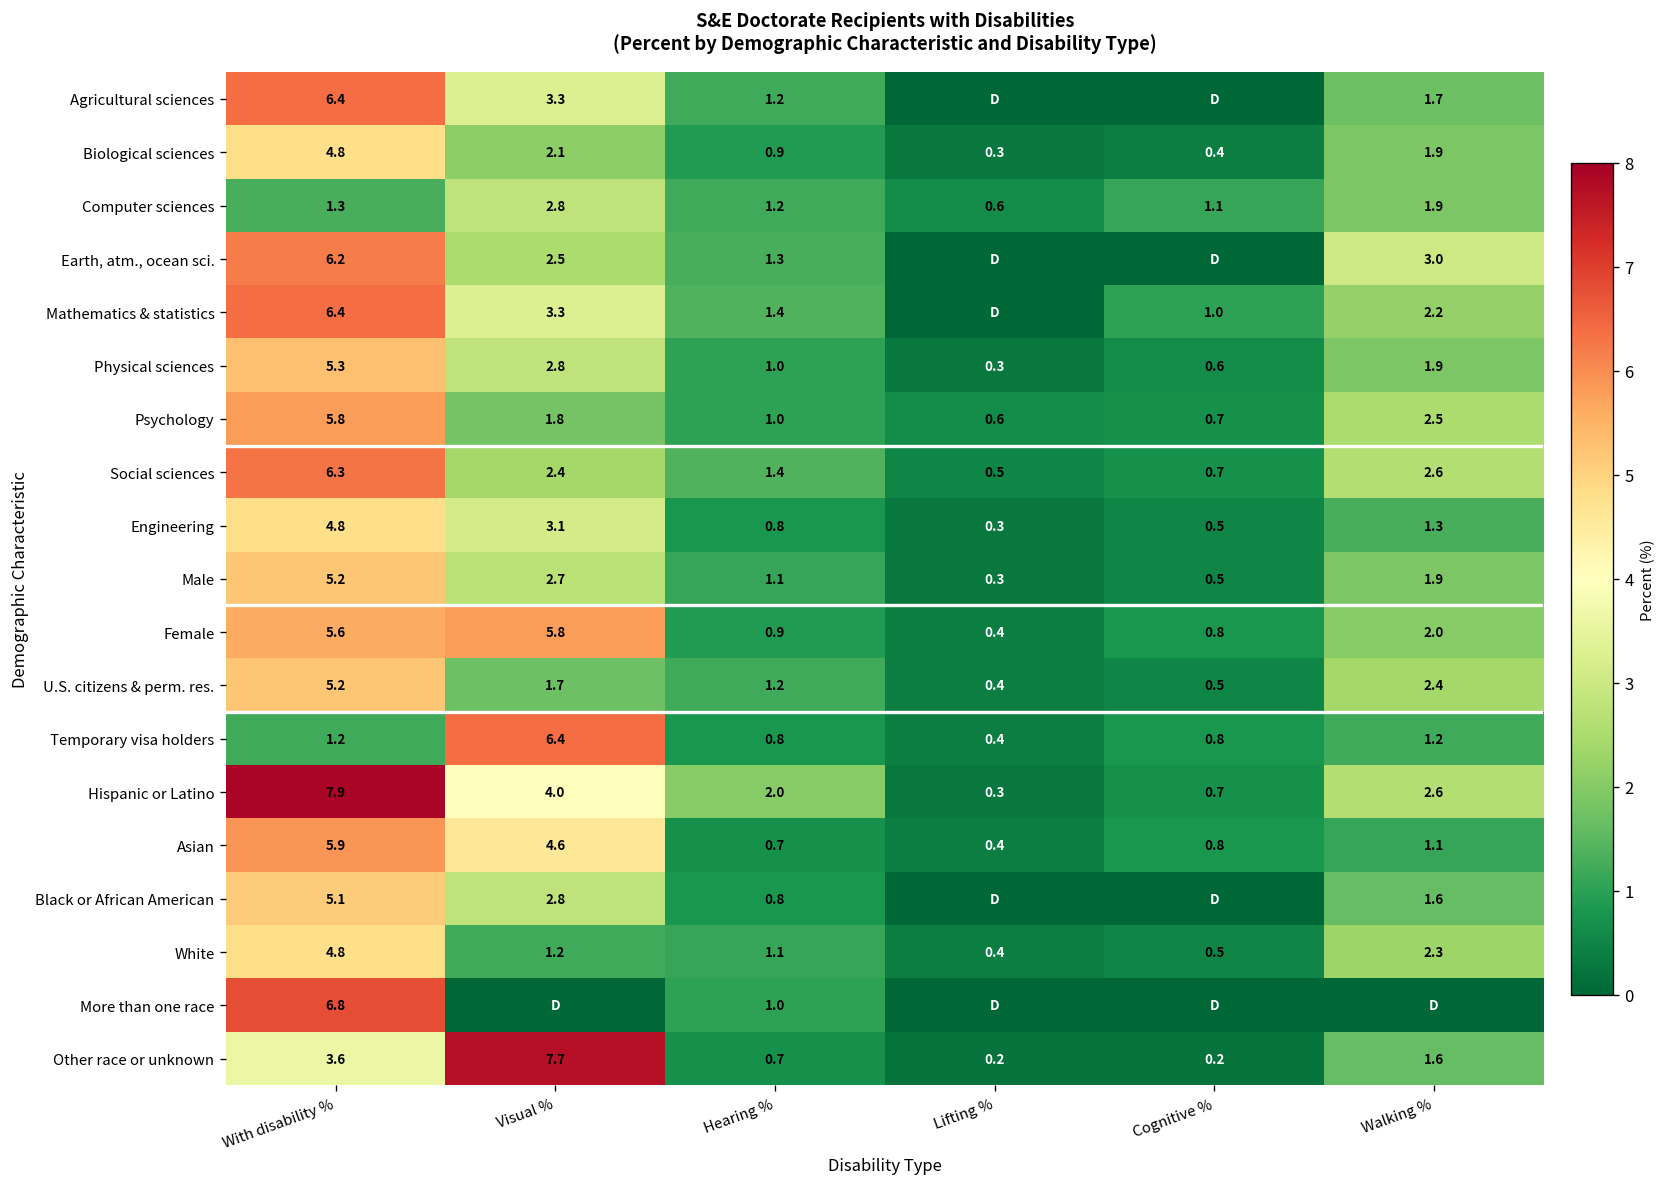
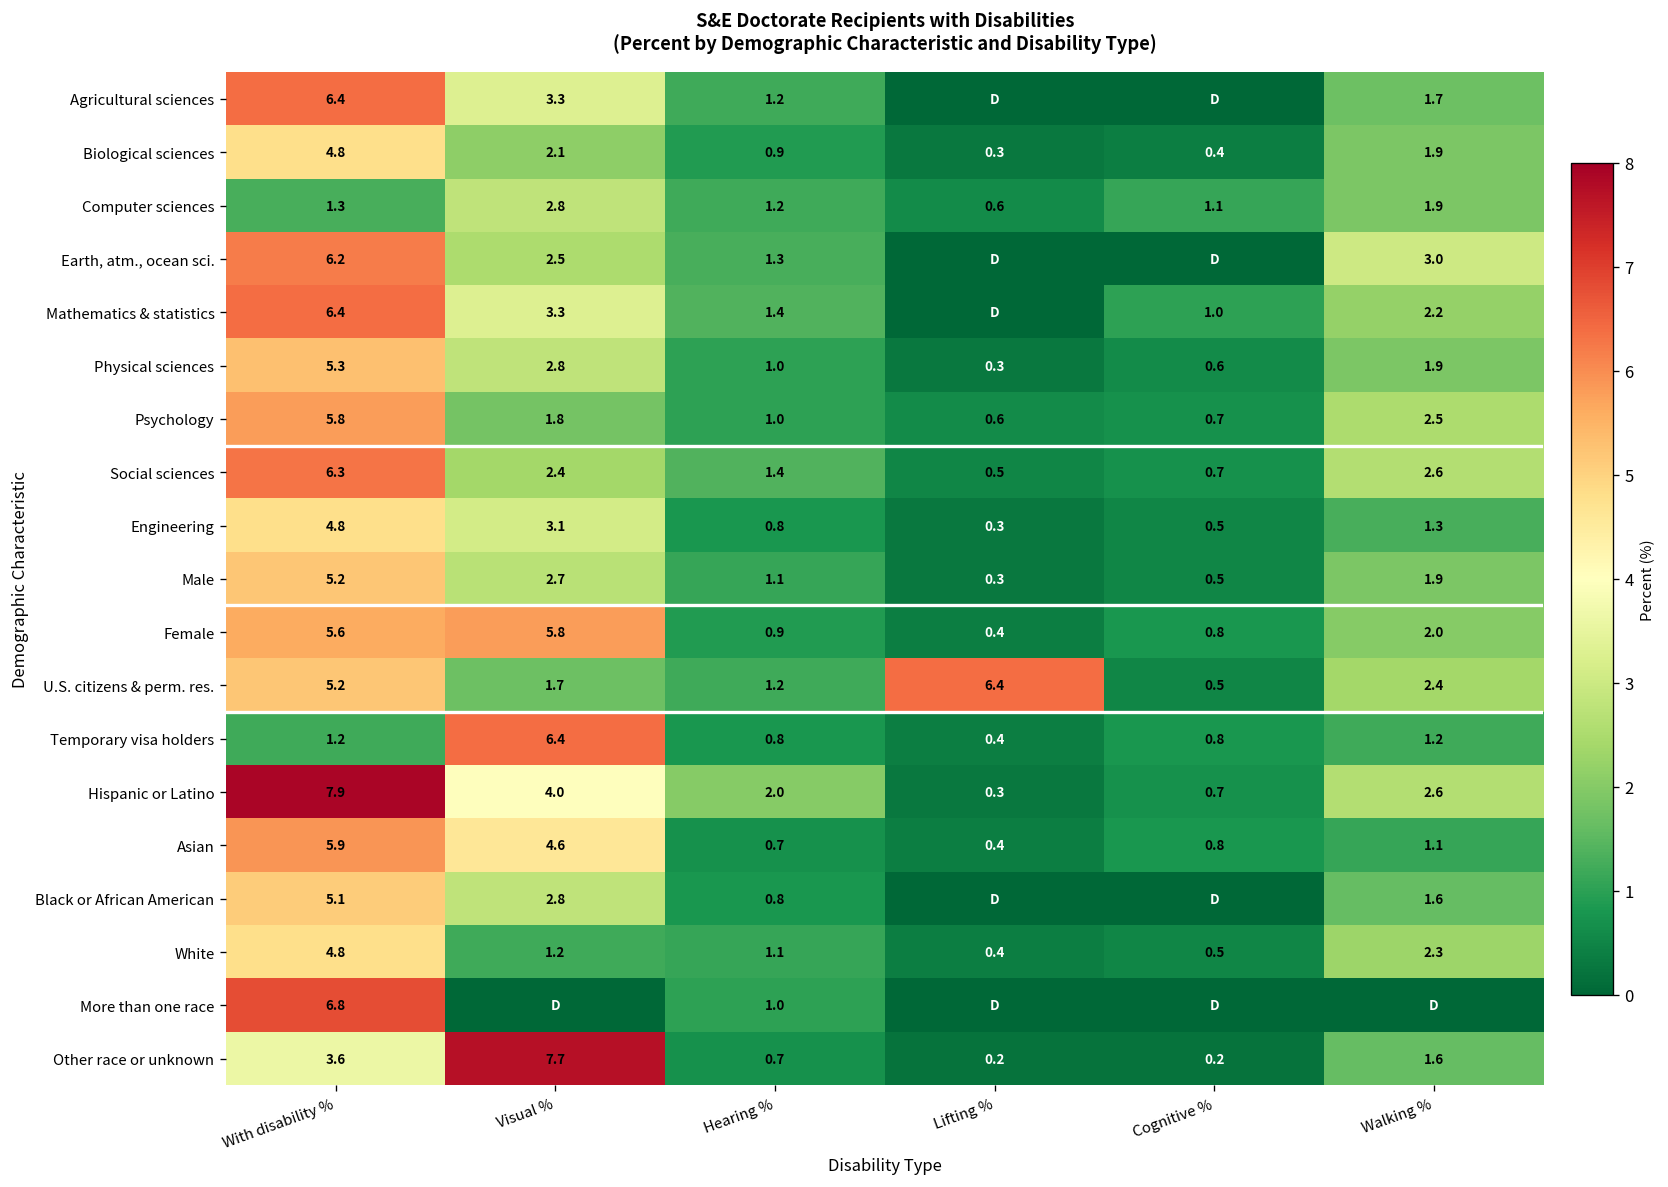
  {
    "Agricultural sciences": {
      "With disability %": 6.4,
      "Visual %": 3.3,
      "Hearing %": 1.2,
      "Walking %": 1.7
    },
    "Biological sciences": {
      "With disability %": 4.8,
      "Visual %": 2.1,
      "Hearing %": 0.9,
      "Lifting %": 0.3,
      "Cognitive %": 0.4,
      "Walking %": 1.9
    },
    "Computer sciences": {
      "With disability %": 1.3,
      "Visual %": 2.8,
      "Hearing %": 1.2,
      "Lifting %": 0.6,
      "Cognitive %": 1.1,
      "Walking %": 1.9
    },
    "Earth, atm., ocean sci.": {
      "With disability %": 6.2,
      "Visual %": 2.5,
      "Hearing %": 1.3,
      "Walking %": 3.0
    },
    "Mathematics & statistics": {
      "With disability %": 6.4,
      "Visual %": 3.3,
      "Hearing %": 1.4,
      "Cognitive %": 1.0,
      "Walking %": 2.2
    },
    "Physical sciences": {
      "With disability %": 5.3,
      "Visual %": 2.8,
      "Hearing %": 1.0,
      "Lifting %": 0.3,
      "Cognitive %": 0.6,
      "Walking %": 1.9
    },
    "Psychology": {
      "With disability %": 5.8,
      "Visual %": 1.8,
      "Hearing %": 1.0,
      "Lifting %": 0.6,
      "Cognitive %": 0.7,
      "Walking %": 2.5
    },
    "Social sciences": {
      "With disability %": 6.3,
      "Visual %": 2.4,
      "Hearing %": 1.4,
      "Lifting %": 0.5,
      "Cognitive %": 0.7,
      "Walking %": 2.6
    },
    "Engineering": {
      "With disability %": 4.8,
      "Visual %": 3.1,
      "Hearing %": 0.8,
      "Lifting %": 0.3,
      "Cognitive %": 0.5,
      "Walking %": 1.3
    },
    "Male": {
      "With disability %": 5.2,
      "Visual %": 2.7,
      "Hearing %": 1.1,
      "Lifting %": 0.3,
      "Cognitive %": 0.5,
      "Walking %": 1.9
    },
    "Female": {
      "With disability %": 5.6,
      "Visual %": 5.8,
      "Hearing %": 0.9,
      "Lifting %": 0.4,
      "Cognitive %": 0.8,
      "Walking %": 2.0
    },
    "U.S. citizens & perm. res.": {
      "With disability %": 5.2,
      "Visual %": 1.7,
      "Hearing %": 1.2,
-     "Lifting %": 0.4,
+     "Lifting %": 6.4,
      "Cognitive %": 0.5,
      "Walking %": 2.4
    },
    "Temporary visa holders": {
      "With disability %": 1.2,
      "Visual %": 6.4,
      "Hearing %": 0.8,
      "Lifting %": 0.4,
      "Cognitive %": 0.8,
      "Walking %": 1.2
    },
    "Hispanic or Latino": {
      "With disability %": 7.9,
      "Visual %": 4.0,
      "Hearing %": 2.0,
      "Lifting %": 0.3,
      "Cognitive %": 0.7,
      "Walking %": 2.6
    },
    "Asian": {
      "With disability %": 5.9,
      "Visual %": 4.6,
      "Hearing %": 0.7,
      "Lifting %": 0.4,
      "Cognitive %": 0.8,
      "Walking %": 1.1
    },
    "Black or African American": {
      "With disability %": 5.1,
      "Visual %": 2.8,
      "Hearing %": 0.8,
      "Walking %": 1.6
    },
    "White": {
      "With disability %": 4.8,
      "Visual %": 1.2,
      "Hearing %": 1.1,
      "Lifting %": 0.4,
      "Cognitive %": 0.5,
      "Walking %": 2.3
    },
    "More than one race": {
      "With disability %": 6.8,
      "Hearing %": 1.0
    },
    "Other race or unknown": {
      "With disability %": 3.6,
      "Visual %": 7.7,
      "Hearing %": 0.7,
      "Lifting %": 0.2,
      "Cognitive %": 0.2,
      "Walking %": 1.6
    }
  }
